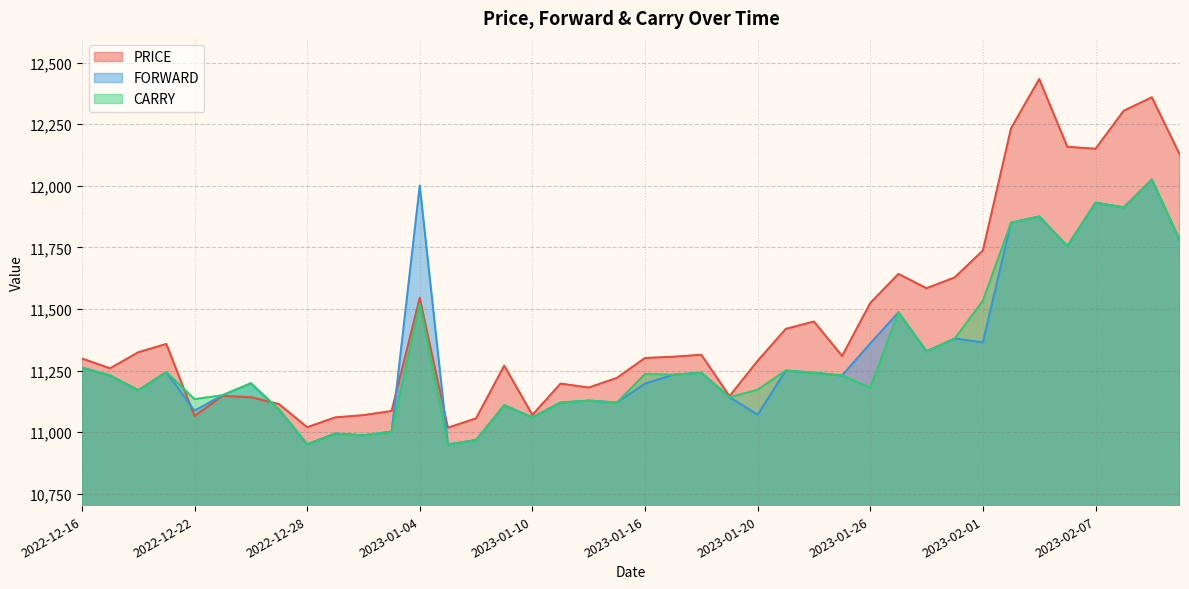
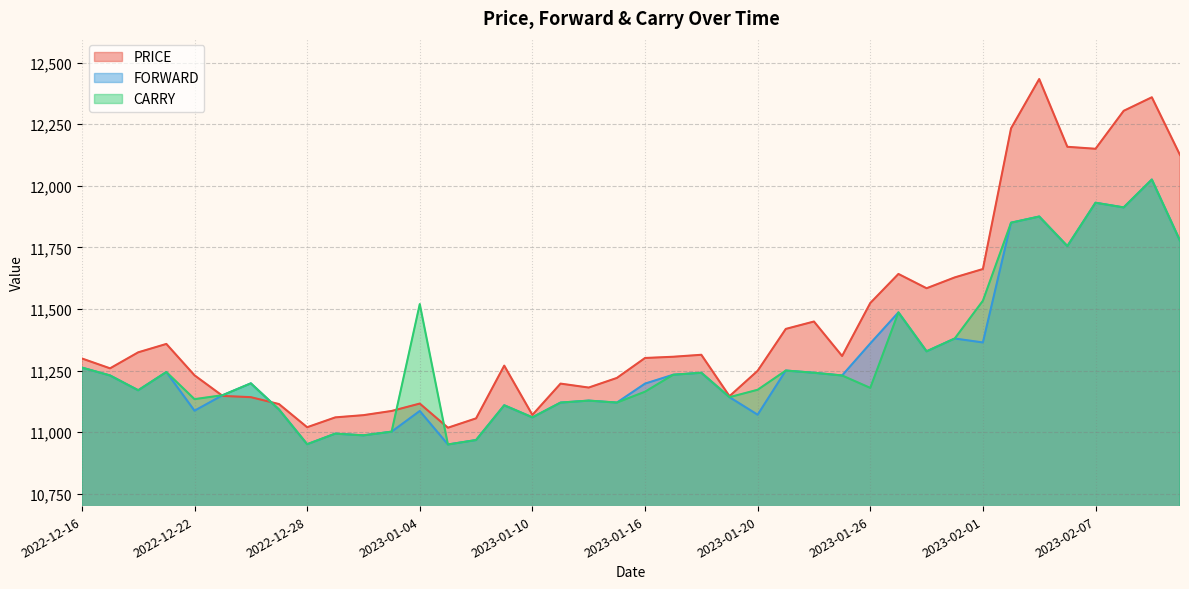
  {
    "PRICE": {
      "2022-12-16": "11,300",
-     "2022-12-22": "11,070",
+     "2022-12-22": "11,230",
      "2022-12-28": "11,020",
-     "2023-01-04": "11,550",
+     "2023-01-04": "11,120",
      "2023-01-16": "11,300",
-     "2023-01-20": "11,290",
+     "2023-01-20": "11,250",
      "2023-01-26": "11,520",
-     "2023-02-01": "11,740",
+     "2023-02-01": "11,660",
      "2023-02-07": "12,150"
    },
    "FORWARD": {
      "2022-12-22": "11,090",
-     "2023-01-04": "12,000",
+     "2023-01-04": "11,090",
      "2023-01-16": "11,200",
      "2023-01-20": "11,070",
      "2023-01-26": "11,360",
      "2023-02-01": "11,360"
    },
    "CARRY": {
      "2022-12-22": "11,130",
      "2023-01-04": "11,520",
-     "2023-01-16": "11,240",
+     "2023-01-16": "11,160",
      "2023-01-20": "11,170",
      "2023-01-26": "11,180",
      "2023-02-01": "11,530"
    }
  }
